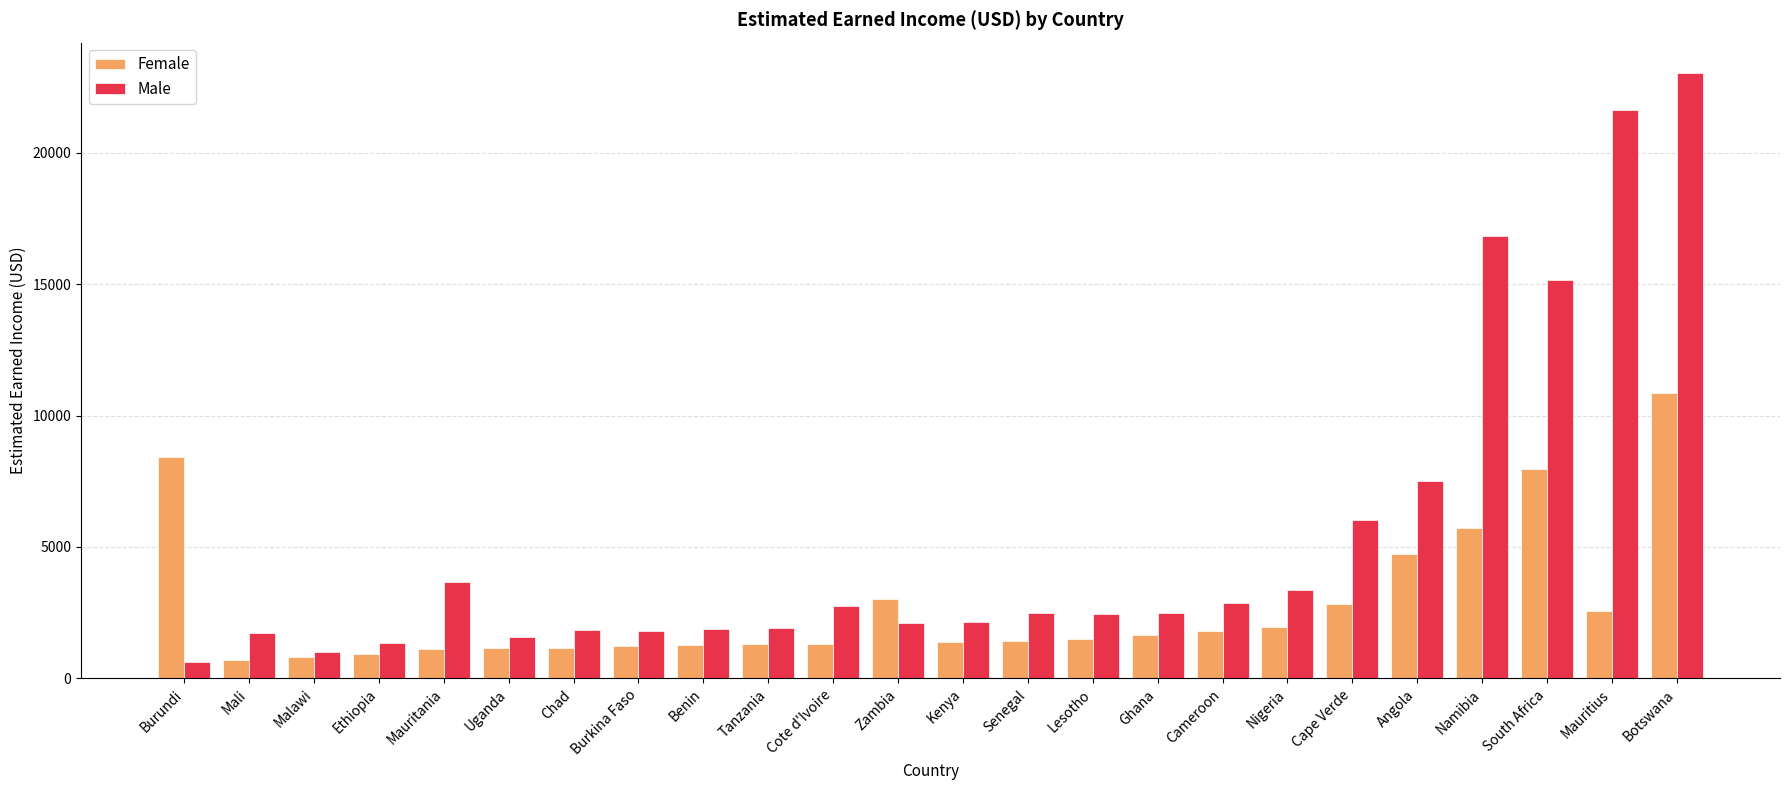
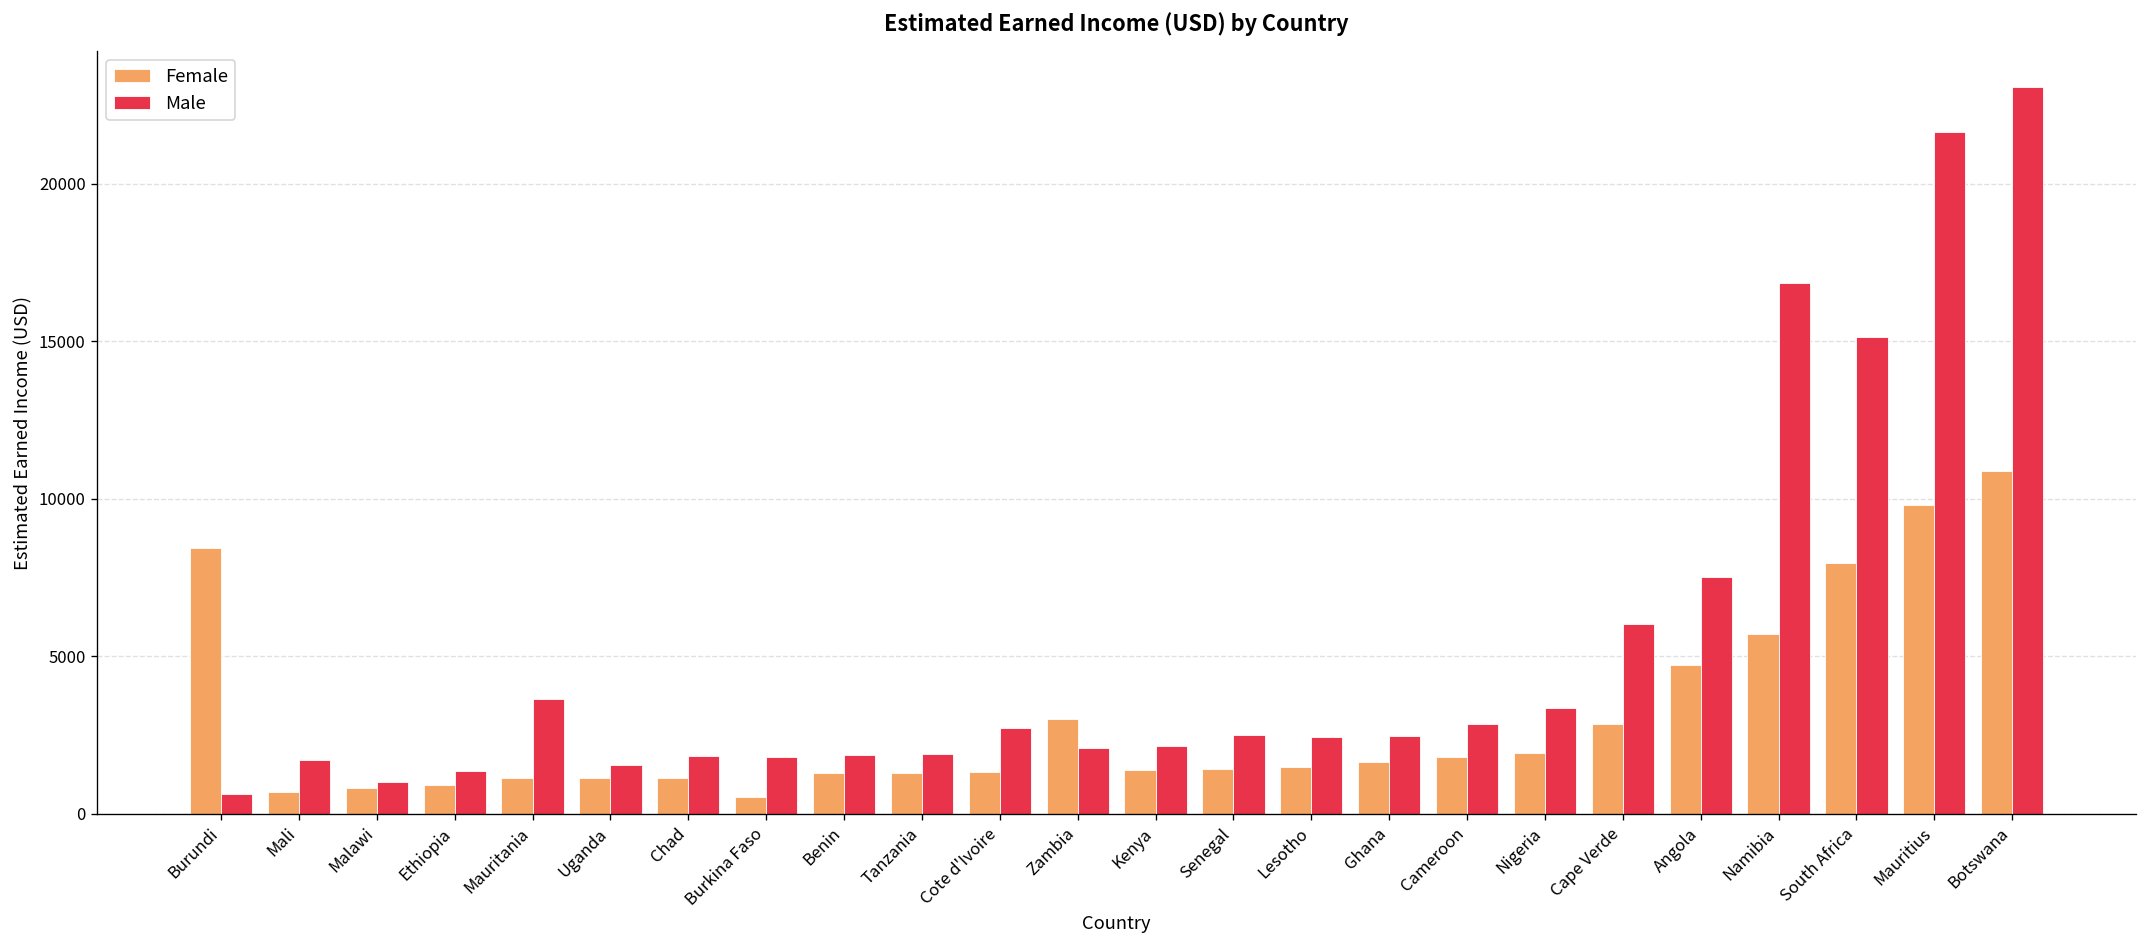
  {
    "Female": {
      "Burundi": 8400,
      "Mali": 700,
      "Malawi": 800,
      "Ethiopia": 900,
      "Mauritania": 1100,
      "Uganda": 1100,
      "Chad": 1100,
-     "Burkina Faso": 1200,
+     "Burkina Faso": 500,
      "Benin": 1300,
      "Tanzania": 1300,
      "Cote d'Ivoire": 1300,
      "Zambia": 3000,
      "Kenya": 1400,
      "Senegal": 1400,
      "Lesotho": 1500,
      "Ghana": 1600,
      "Cameroon": 1800,
      "Nigeria": 1900,
      "Cape Verde": 2800,
      "Angola": 4700,
      "Namibia": 5700,
      "South Africa": 8000,
-     "Mauritius": 2600,
+     "Mauritius": 9800,
      "Botswana": 10900
    },
    "Male": {
      "Burundi": 600,
      "Mali": 1700,
      "Malawi": 1000,
      "Ethiopia": 1400,
      "Mauritania": 3700,
      "Uganda": 1600,
      "Chad": 1800,
      "Burkina Faso": 1800,
      "Benin": 1900,
      "Tanzania": 1900,
      "Cote d'Ivoire": 2700,
      "Zambia": 2100,
      "Kenya": 2100,
      "Senegal": 2500,
      "Lesotho": 2400,
      "Ghana": 2500,
      "Cameroon": 2900,
      "Nigeria": 3400,
      "Cape Verde": 6000,
      "Angola": 7500,
      "Namibia": 16800,
      "South Africa": 15100,
      "Mauritius": 21600,
      "Botswana": 23000
    }
  }
